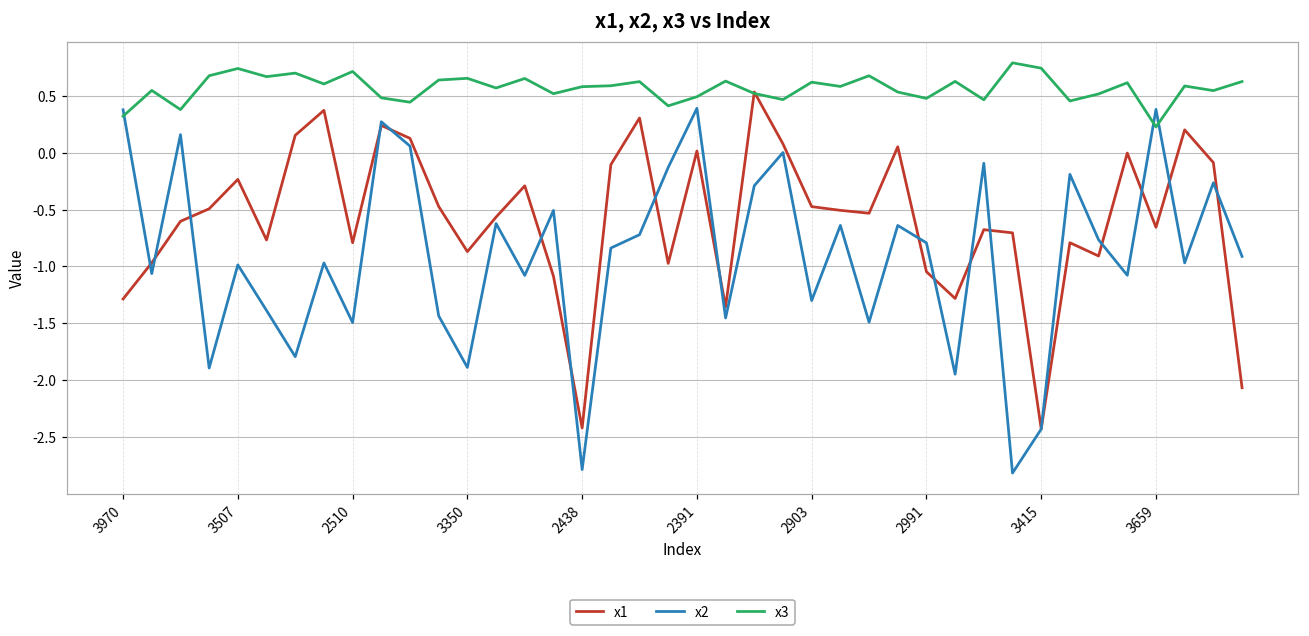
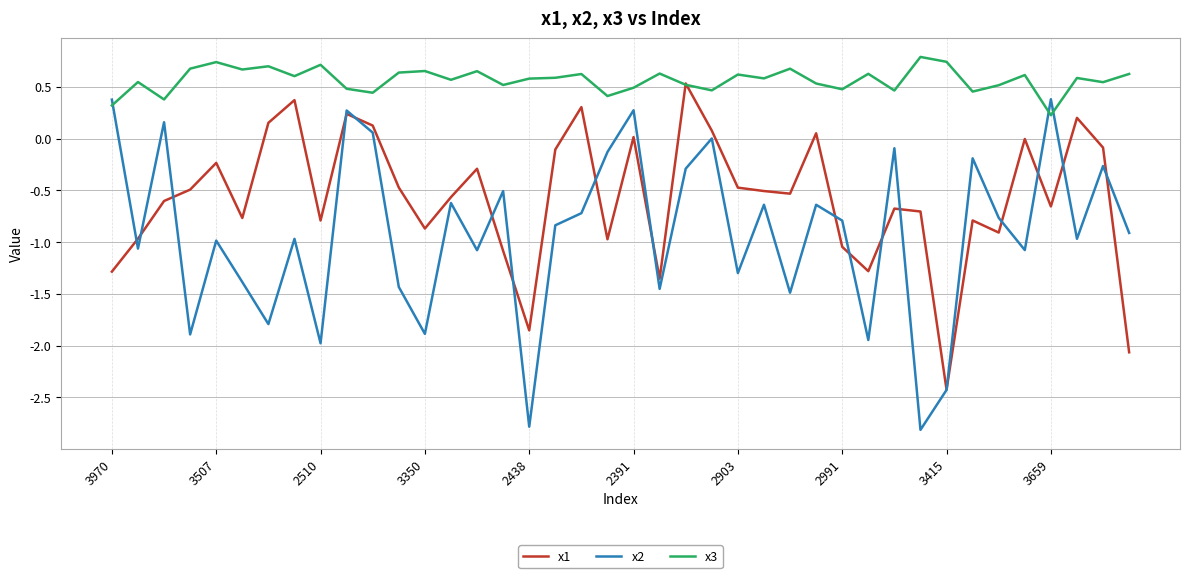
  {
    "x1": {
      "3970": -1.29,
      "3507": -0.23,
      "2510": -0.79,
      "3350": -0.87,
-     "2438": -2.42,
+     "2438": -1.85,
      "2391": 0.01,
      "2903": -0.47,
      "2991": -1.05,
      "3659": -0.66
    },
    "x2": {
      "3970": 0.38,
      "3507": -0.99,
-     "2510": -1.49,
+     "2510": -1.98,
      "3350": -1.89,
      "2438": -2.78,
-     "2391": 0.39,
+     "2391": 0.27,
      "2903": -1.30,
      "2991": -0.79,
      "3659": 0.38
    },
    "x3": {
      "3970": 0.32,
      "3507": 0.74,
      "2510": 0.71,
      "3350": 0.65,
      "2438": 0.58,
      "2391": 0.49,
      "2903": 0.62,
      "2991": 0.48,
      "3415": 0.74,
      "3659": 0.23
    }
  }
